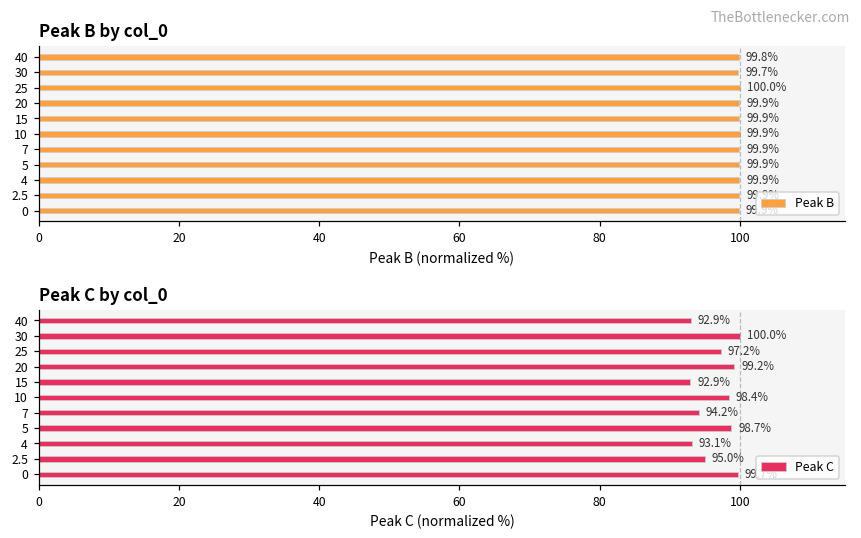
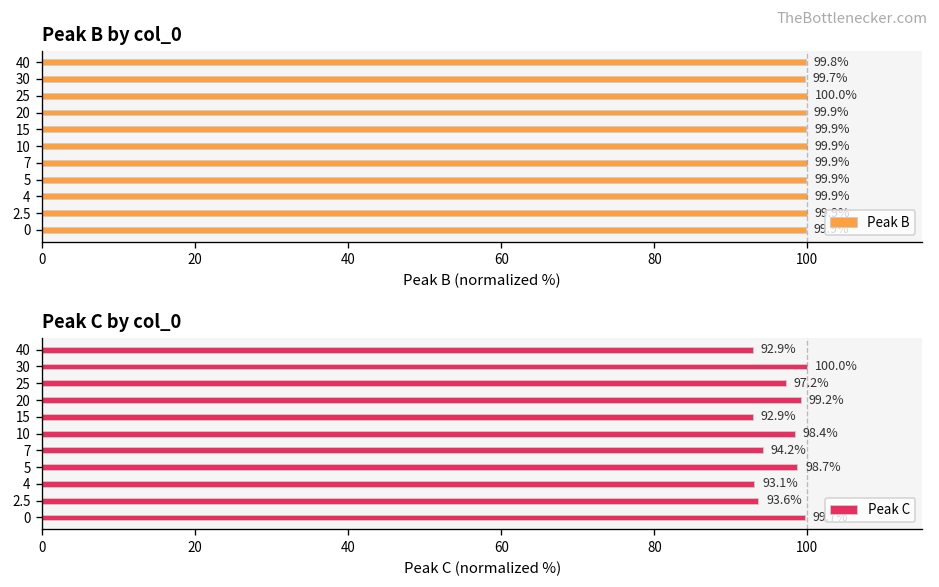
  {
    "Peak B by col_0": {
      "40": "99.8%",
      "30": "99.7%",
      "25": "100.0%",
      "20": "99.9%",
      "15": "99.9%",
      "10": "99.9%",
      "7": "99.9%",
      "5": "99.9%",
      "4": "99.9%"
    },
    "Peak C by col_0": {
      "40": "92.9%",
      "30": "100.0%",
      "25": "97.2%",
      "20": "99.2%",
      "15": "92.9%",
      "10": "98.4%",
      "7": "94.2%",
      "5": "98.7%",
      "4": "93.1%",
-     "2.5": "95.0%"
+     "2.5": "93.6%"
    }
  }
